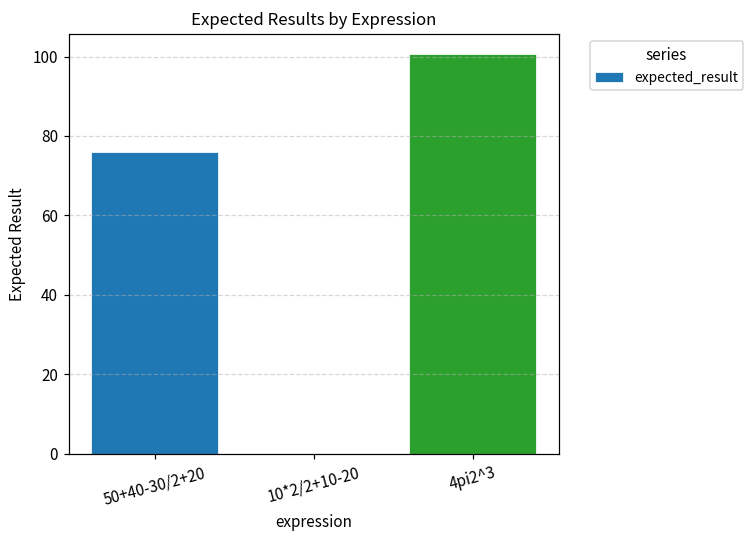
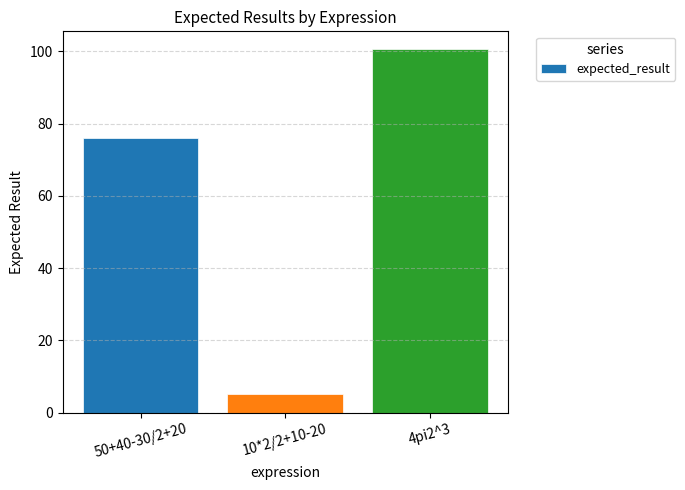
  {
    "50+40-30/2+20": 76,
-   "10*2/2+10-20": 0,
+   "10*2/2+10-20": 5,
    "4pi2^3": 101
  }
